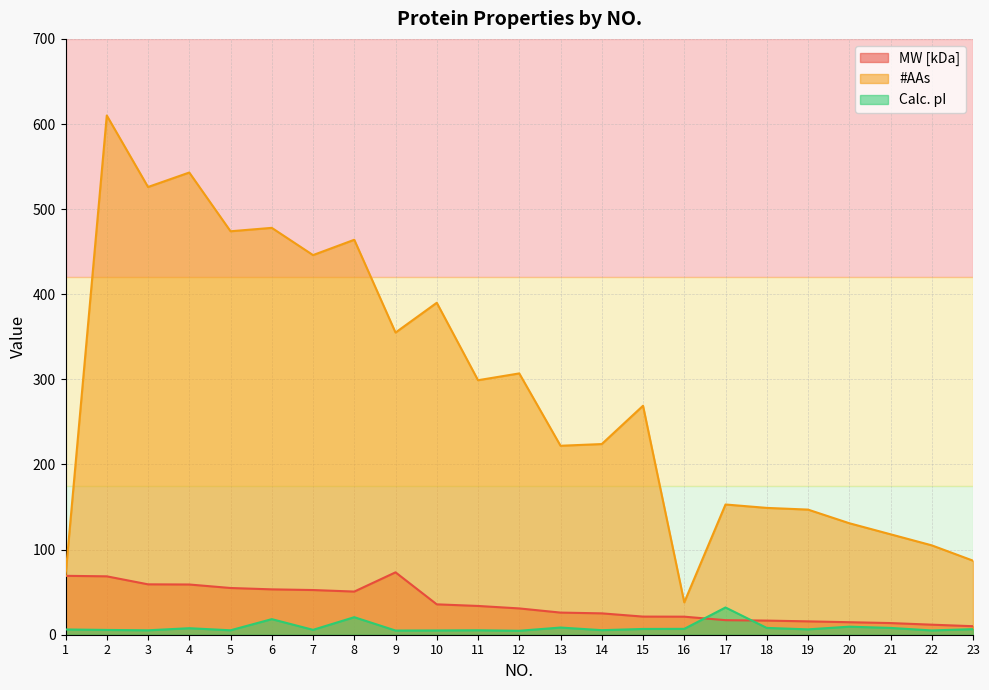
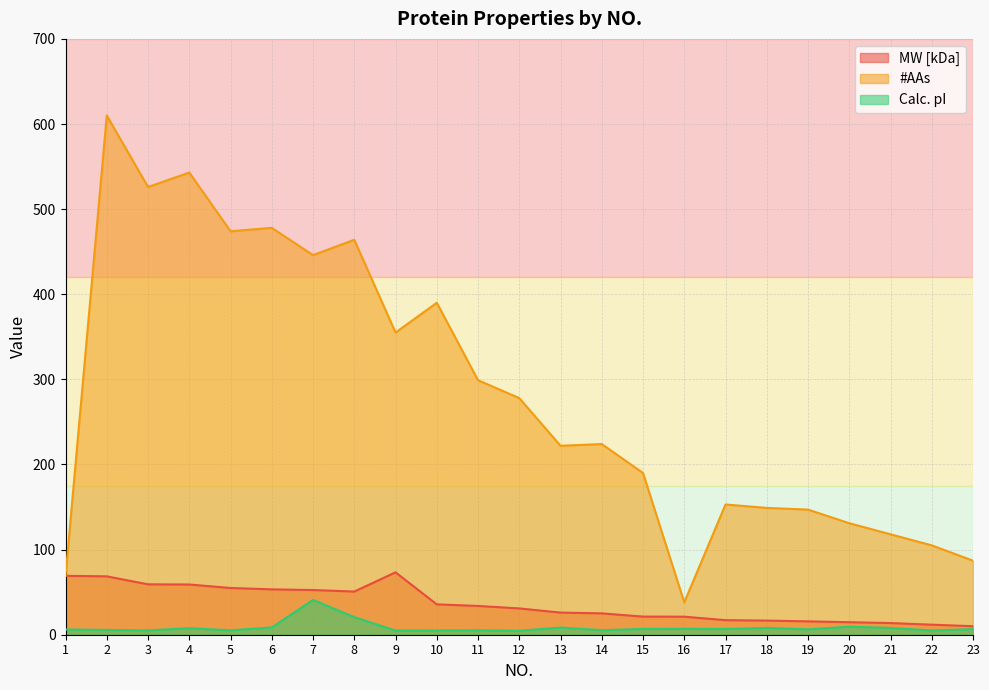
  {
    "MW [kDa]": {
      "2": 70,
      "3": 60,
      "4": 60,
      "5": 50,
      "6": 50,
      "7": 50,
      "8": 50,
      "9": 70,
      "10": 40,
      "11": 30,
      "12": 30,
      "13": 30,
      "14": 30,
      "15": 20,
      "16": 20,
      "17": 20,
      "18": 20,
      "19": 20,
      "20": 10,
      "21": 10,
      "22": 10,
      "23": 10
    },
    "#AAs": {
      "2": 610,
      "3": 530,
      "4": 540,
      "5": 470,
      "6": 480,
      "7": 450,
      "8": 460,
      "9": 360,
      "10": 390,
      "11": 300,
-     "12": 310,
+     "12": 280,
      "13": 220,
      "14": 220,
-     "15": 270,
+     "15": 190,
      "16": 40,
      "17": 150,
      "18": 150,
      "19": 150,
      "20": 130,
      "21": 120,
      "22": 110,
      "23": 90
    },
    "Calc. pI": {
      "1": 10,
      "2": 10,
      "3": 10,
      "4": 10,
      "5": 10,
-     "6": 20,
-     "7": 10,
+     "6": 10,
+     "7": 40,
      "8": 20,
      "9": 0,
      "10": 10,
      "11": 10,
      "12": 0,
      "13": 10,
      "14": 10,
      "15": 10,
      "16": 10,
-     "17": 30,
+     "17": 10,
      "18": 10,
      "19": 10,
      "20": 10,
      "21": 10,
      "22": 10,
      "23": 10
    }
  }
